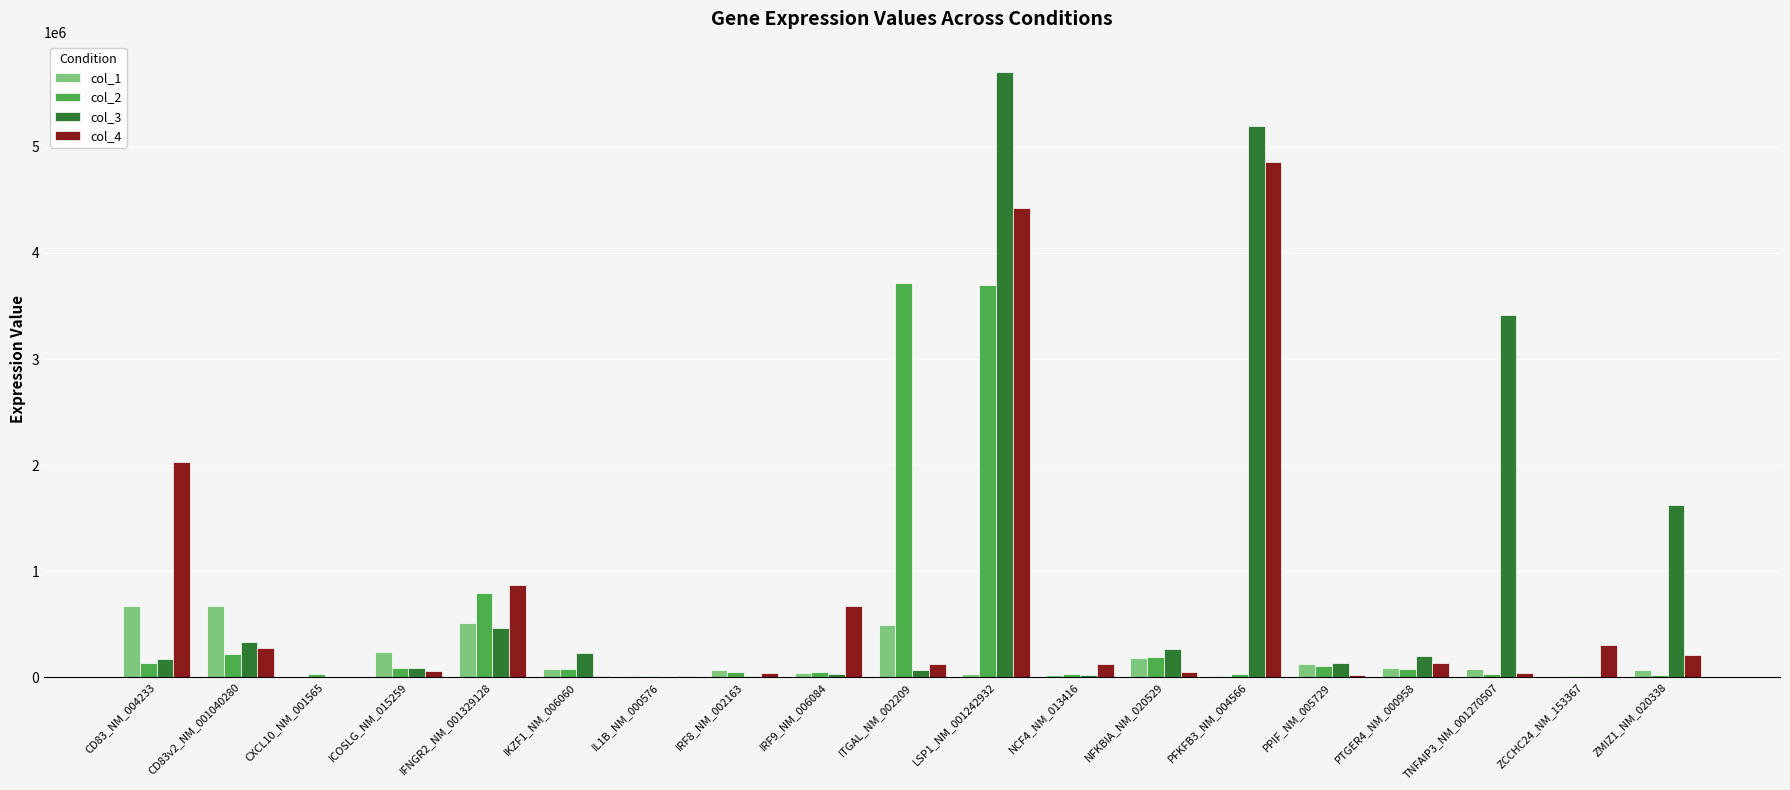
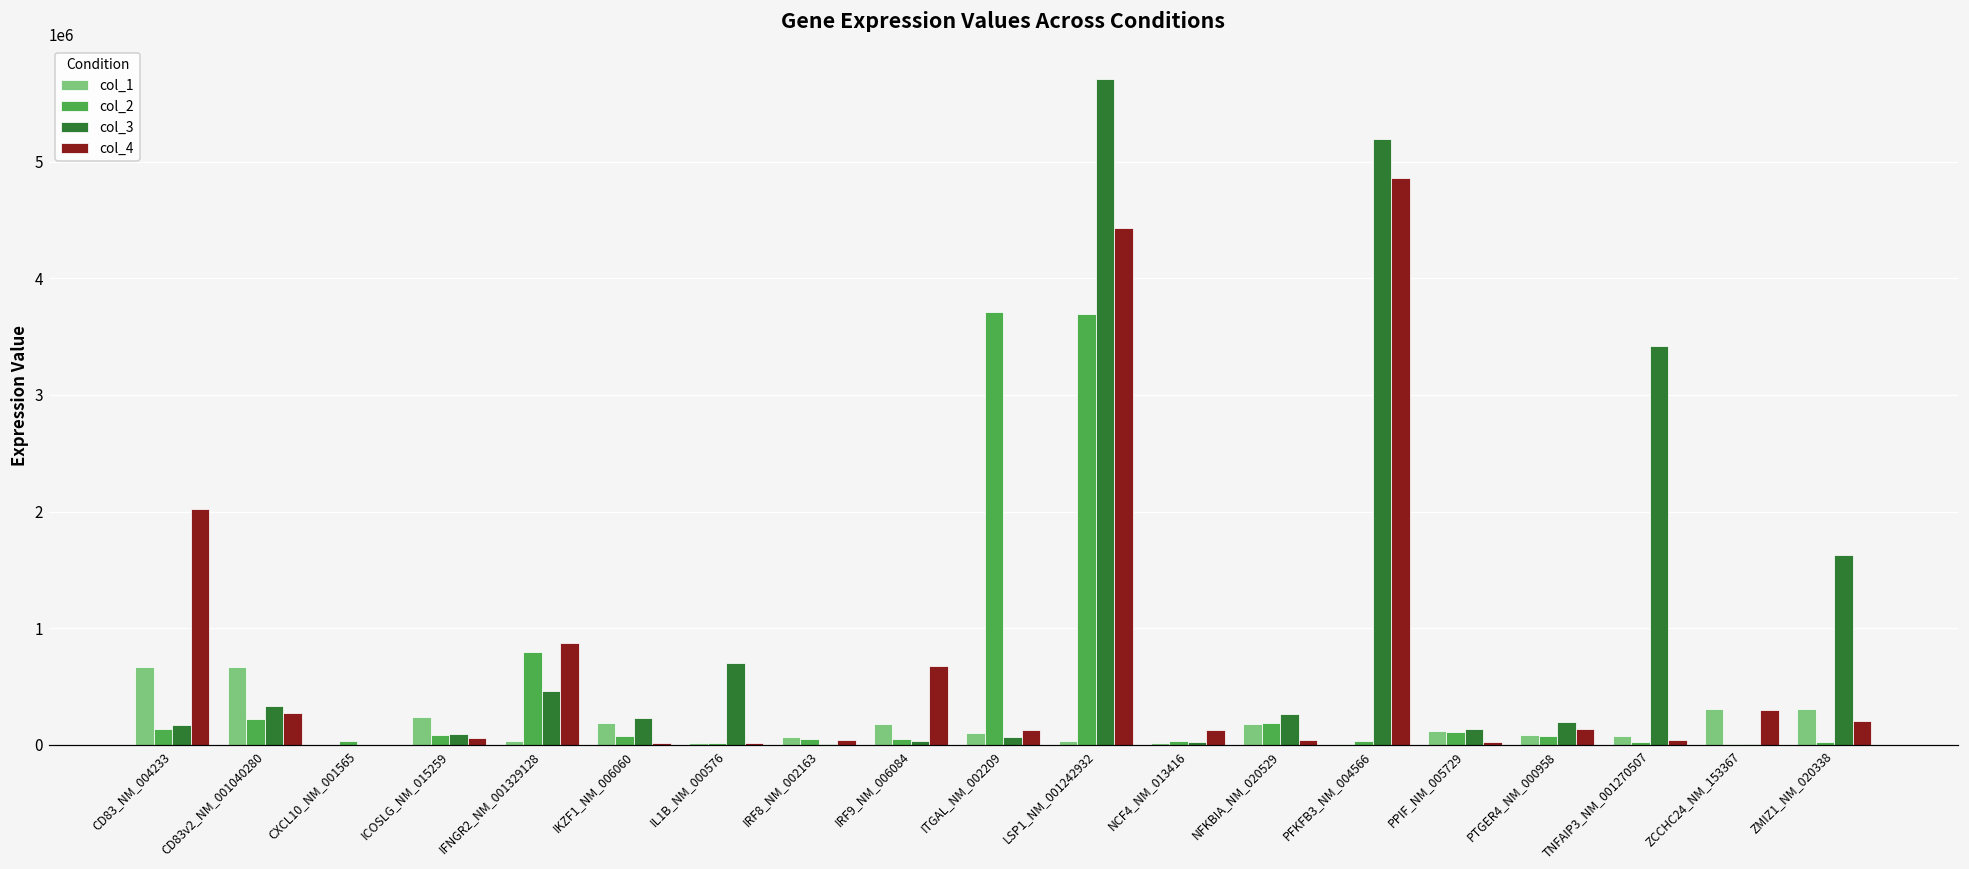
  {
    "col_1": {
      "CD83_NM_004233": 670000,
      "CD83v2_NM_001040280": 670000,
      "ICOSLG_NM_015259": 240000,
-     "IFNGR2_NM_001329128": 510000,
-     "IKZF1_NM_006060": 80000,
+     "IFNGR2_NM_001329128": 30000,
+     "IKZF1_NM_006060": 180000,
      "IRF8_NM_002163": 70000,
-     "IRF9_NM_006084": 40000,
-     "ITGAL_NM_002209": 490000,
+     "IRF9_NM_006084": 180000,
+     "ITGAL_NM_002209": 100000,
      "LSP1_NM_001242932": 30000,
      "NFKBIA_NM_020529": 180000,
      "PPIF_NM_005729": 120000,
      "PTGER4_NM_000958": 90000,
      "TNFAIP3_NM_001270507": 80000,
-     "ZCCHC24_NM_153367": 10000,
-     "ZMIZ1_NM_020338": 70000
+     "ZCCHC24_NM_153367": 310000,
+     "ZMIZ1_NM_020338": 310000
    },
    "col_2": {
      "CD83_NM_004233": 130000,
      "CD83v2_NM_001040280": 220000,
      "CXCL10_NM_001565": 30000,
      "ICOSLG_NM_015259": 80000,
      "IFNGR2_NM_001329128": 790000,
      "IKZF1_NM_006060": 80000,
      "IRF8_NM_002163": 50000,
      "IRF9_NM_006084": 50000,
      "ITGAL_NM_002209": 3710000,
      "LSP1_NM_001242932": 3700000,
      "NCF4_NM_013416": 30000,
      "NFKBIA_NM_020529": 190000,
      "PFKFB3_NM_004566": 30000,
      "PPIF_NM_005729": 110000,
      "PTGER4_NM_000958": 70000,
      "TNFAIP3_NM_001270507": 30000
    },
    "col_3": {
      "CD83_NM_004233": 170000,
      "CD83v2_NM_001040280": 330000,
      "ICOSLG_NM_015259": 90000,
      "IFNGR2_NM_001329128": 470000,
      "IKZF1_NM_006060": 230000,
-     "IL1B_NM_000576": 0,
+     "IL1B_NM_000576": 700000,
      "IRF9_NM_006084": 30000,
      "ITGAL_NM_002209": 60000,
      "LSP1_NM_001242932": 5710000,
      "NFKBIA_NM_020529": 260000,
      "PFKFB3_NM_004566": 5190000,
      "PPIF_NM_005729": 130000,
      "PTGER4_NM_000958": 190000,
      "TNFAIP3_NM_001270507": 3420000,
      "ZMIZ1_NM_020338": 1630000
    },
    "col_4": {
      "CD83_NM_004233": 2020000,
      "CD83v2_NM_001040280": 270000,
      "ICOSLG_NM_015259": 60000,
      "IFNGR2_NM_001329128": 870000,
      "IRF8_NM_002163": 40000,
      "IRF9_NM_006084": 670000,
      "ITGAL_NM_002209": 120000,
      "LSP1_NM_001242932": 4430000,
      "NCF4_NM_013416": 130000,
      "NFKBIA_NM_020529": 40000,
      "PFKFB3_NM_004566": 4860000,
      "PTGER4_NM_000958": 130000,
      "TNFAIP3_NM_001270507": 40000,
      "ZCCHC24_NM_153367": 300000,
      "ZMIZ1_NM_020338": 210000
    }
  }
